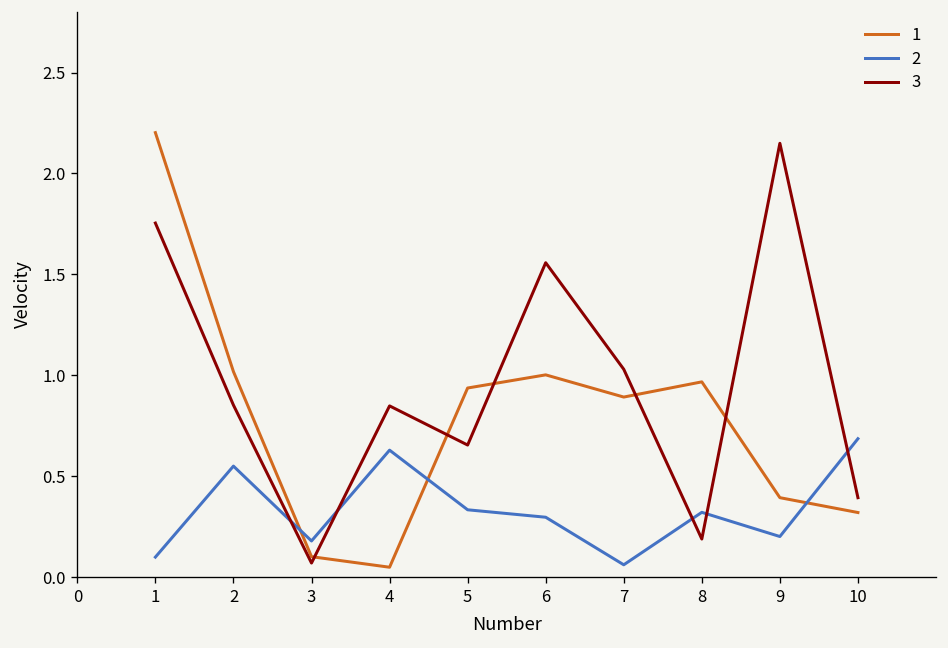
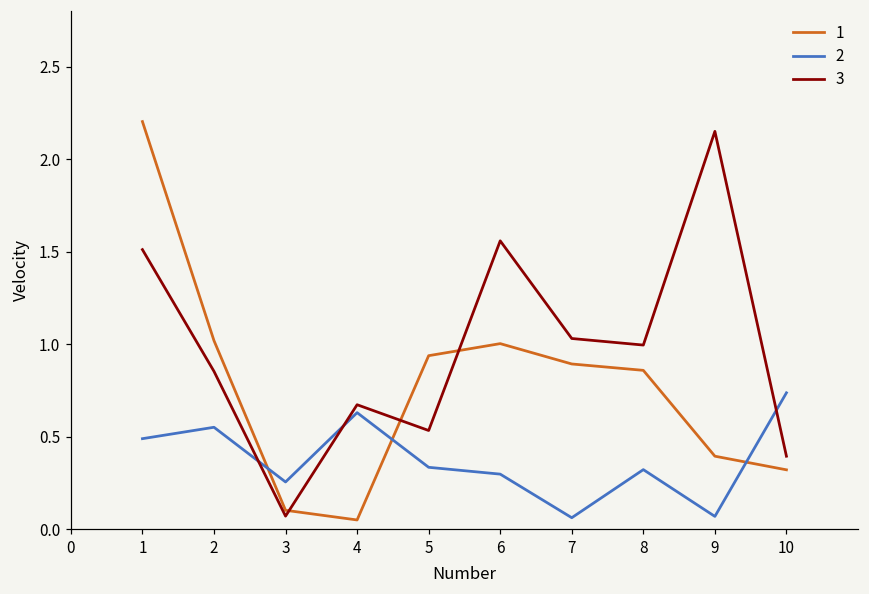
  {
    "1": {
      "1": 2.20,
      "2": 1.02,
      "3": 0.10,
      "4": 0.05,
      "5": 0.94,
      "6": 1.00,
      "7": 0.89,
-     "8": 0.97,
+     "8": 0.86,
      "9": 0.39,
      "10": 0.32
    },
    "2": {
-     "1": 0.10,
+     "1": 0.49,
      "2": 0.55,
-     "3": 0.18,
+     "3": 0.25,
      "4": 0.63,
      "5": 0.33,
      "6": 0.30,
      "7": 0.06,
      "8": 0.32,
-     "9": 0.20,
-     "10": 0.69
+     "9": 0.07,
+     "10": 0.74
    },
    "3": {
-     "1": 1.75,
+     "1": 1.51,
      "2": 0.85,
      "3": 0.07,
-     "4": 0.85,
-     "5": 0.65,
+     "4": 0.67,
+     "5": 0.53,
      "6": 1.56,
      "7": 1.03,
-     "8": 0.19,
+     "8": 0.99,
      "9": 2.15,
      "10": 0.39
    }
  }
